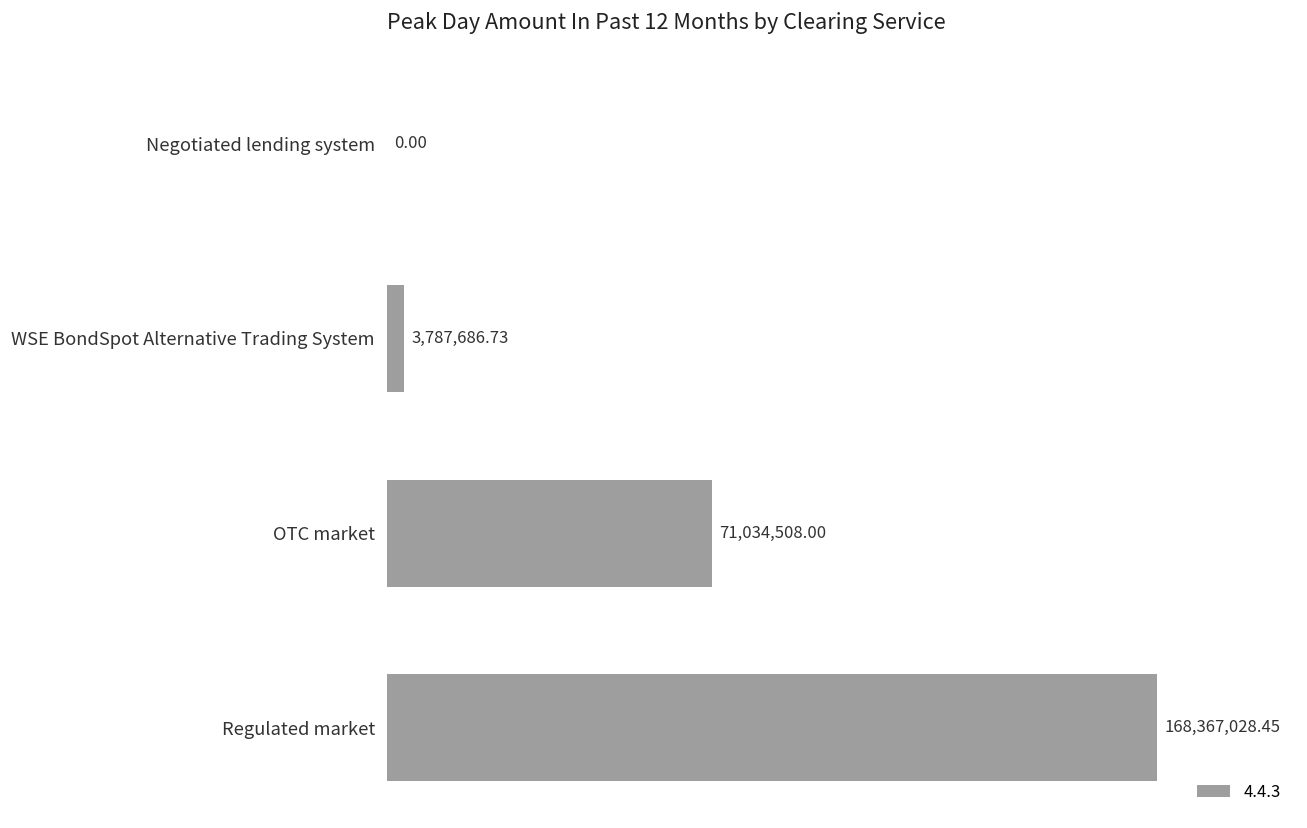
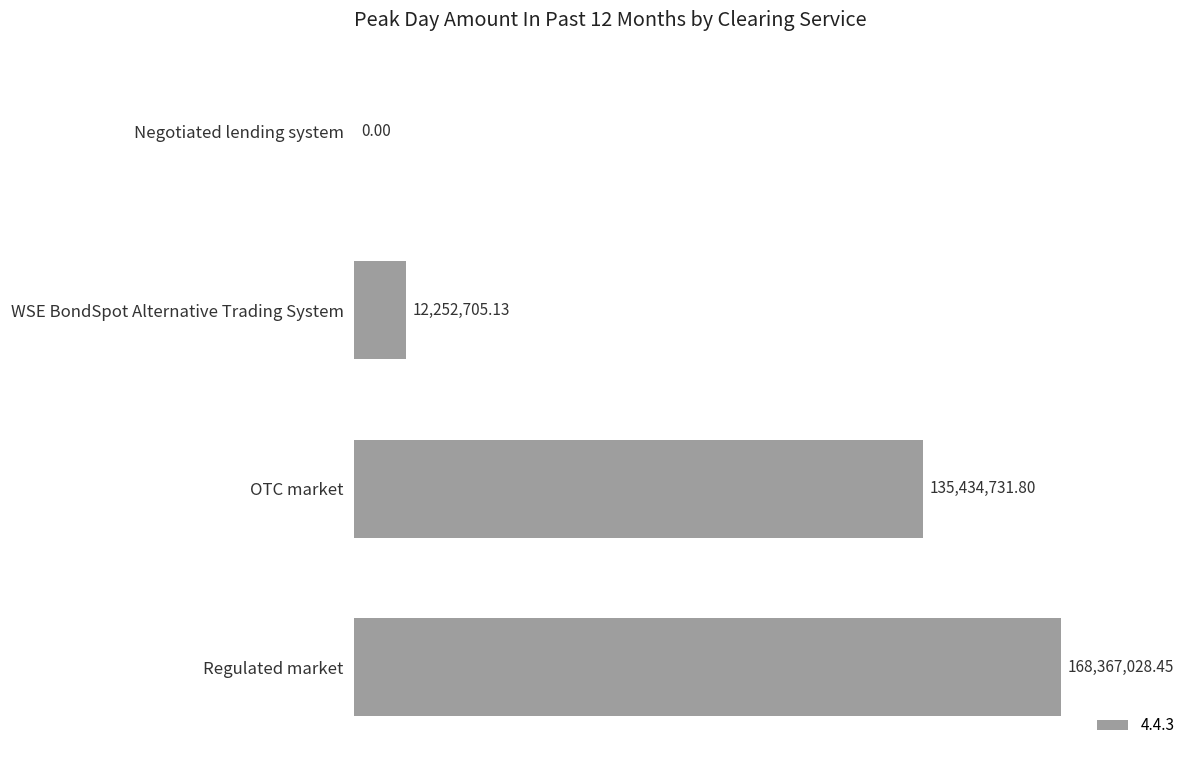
  {
    "Negotiated lending system": "0.00",
-   "WSE BondSpot Alternative Trading System": "3,787,686.73",
-   "OTC market": "71,034,508.00",
+   "WSE BondSpot Alternative Trading System": "12,252,705.13",
+   "OTC market": "135,434,731.80",
    "Regulated market": "168,367,028.45"
  }
